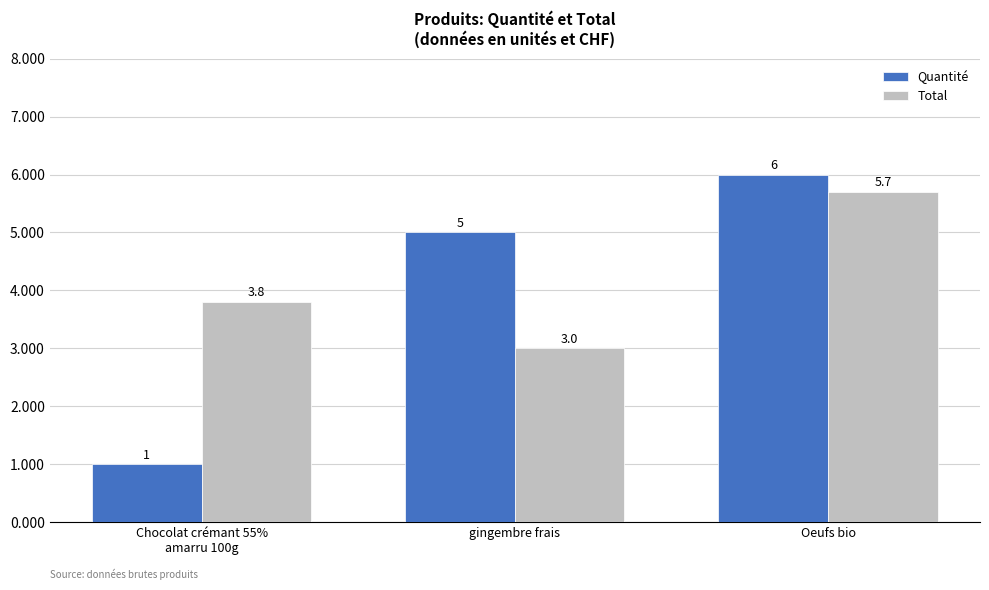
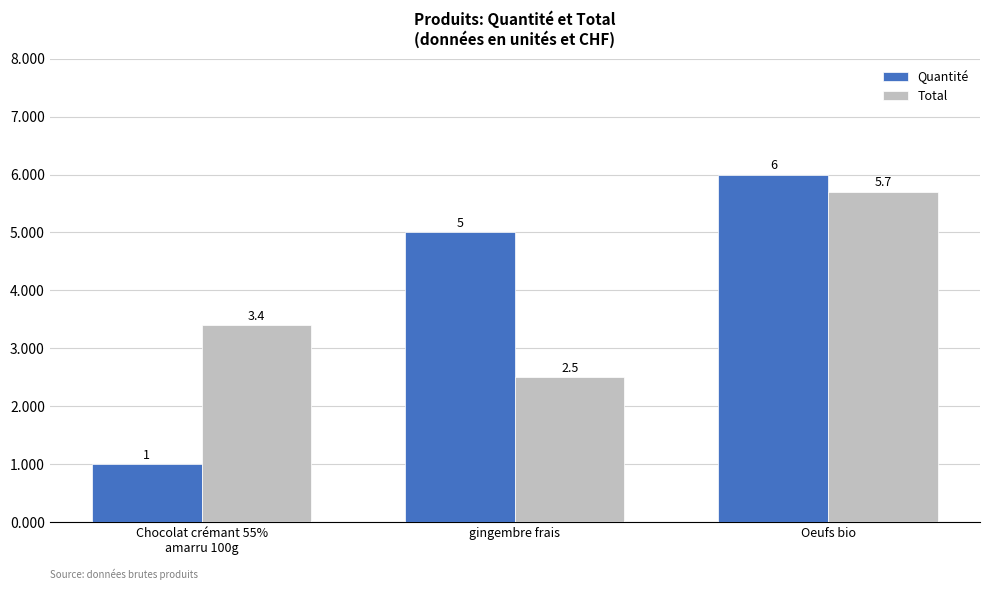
  {
    "Quantité": {
      "Chocolat crémant 55% amarru 100g": 1,
      "gingembre frais": 5,
      "Oeufs bio": 6
    },
    "Total": {
-     "Chocolat crémant 55% amarru 100g": 3.8,
-     "gingembre frais": 3.0,
+     "Chocolat crémant 55% amarru 100g": 3.4,
+     "gingembre frais": 2.5,
      "Oeufs bio": 5.7
    }
  }
